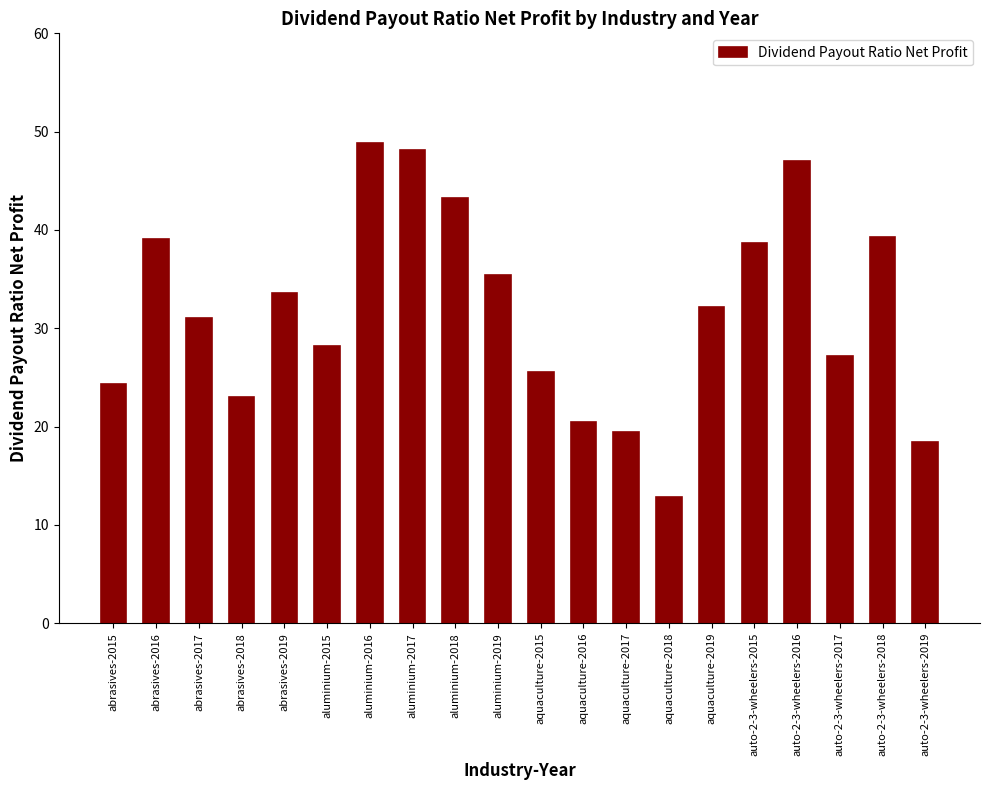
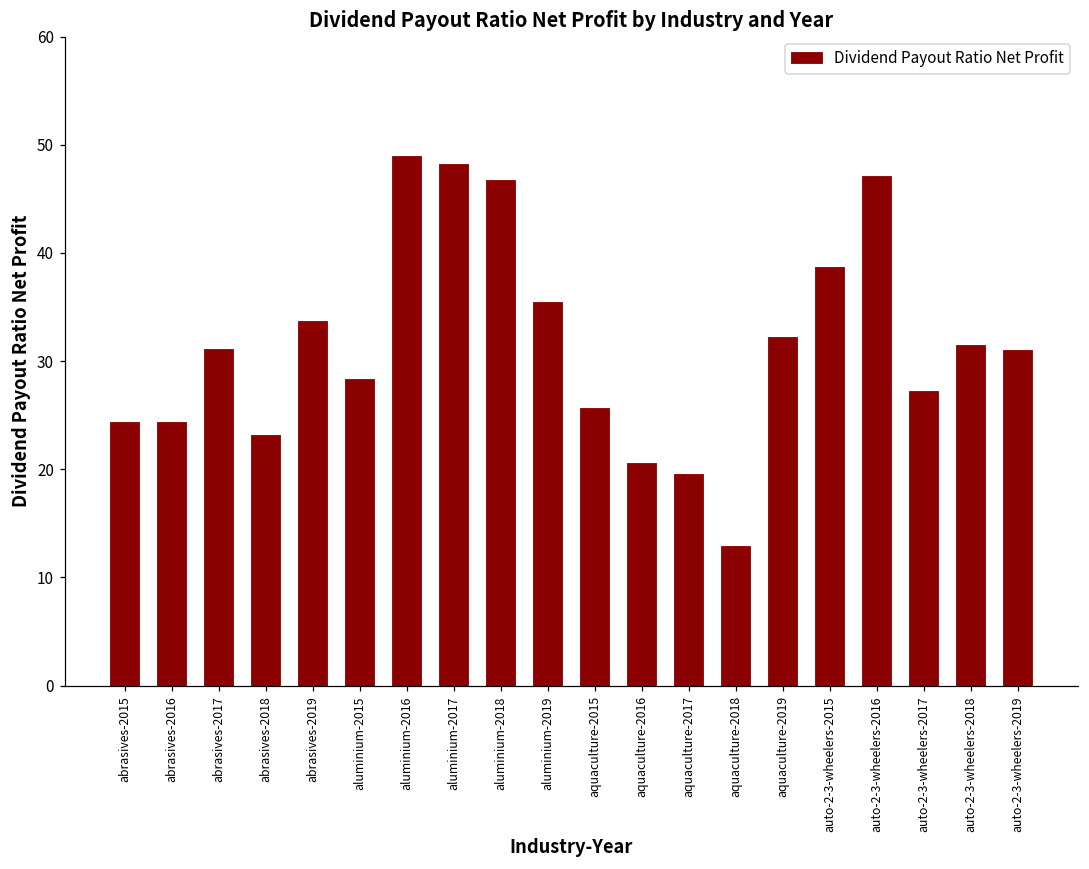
  {
    "abrasives-2015": 24,
-   "abrasives-2016": 39,
+   "abrasives-2016": 24,
    "abrasives-2017": 31,
    "abrasives-2018": 23,
    "abrasives-2019": 34,
    "aluminium-2015": 28,
    "aluminium-2016": 49,
    "aluminium-2017": 48,
-   "aluminium-2018": 43,
+   "aluminium-2018": 47,
    "aluminium-2019": 35,
    "aquaculture-2015": 26,
    "aquaculture-2016": 20,
    "aquaculture-2017": 19,
    "aquaculture-2018": 13,
    "aquaculture-2019": 32,
    "auto-2-3-wheelers-2015": 39,
    "auto-2-3-wheelers-2016": 47,
    "auto-2-3-wheelers-2017": 27,
-   "auto-2-3-wheelers-2018": 39,
-   "auto-2-3-wheelers-2019": 18
+   "auto-2-3-wheelers-2018": 31,
+   "auto-2-3-wheelers-2019": 31
  }
